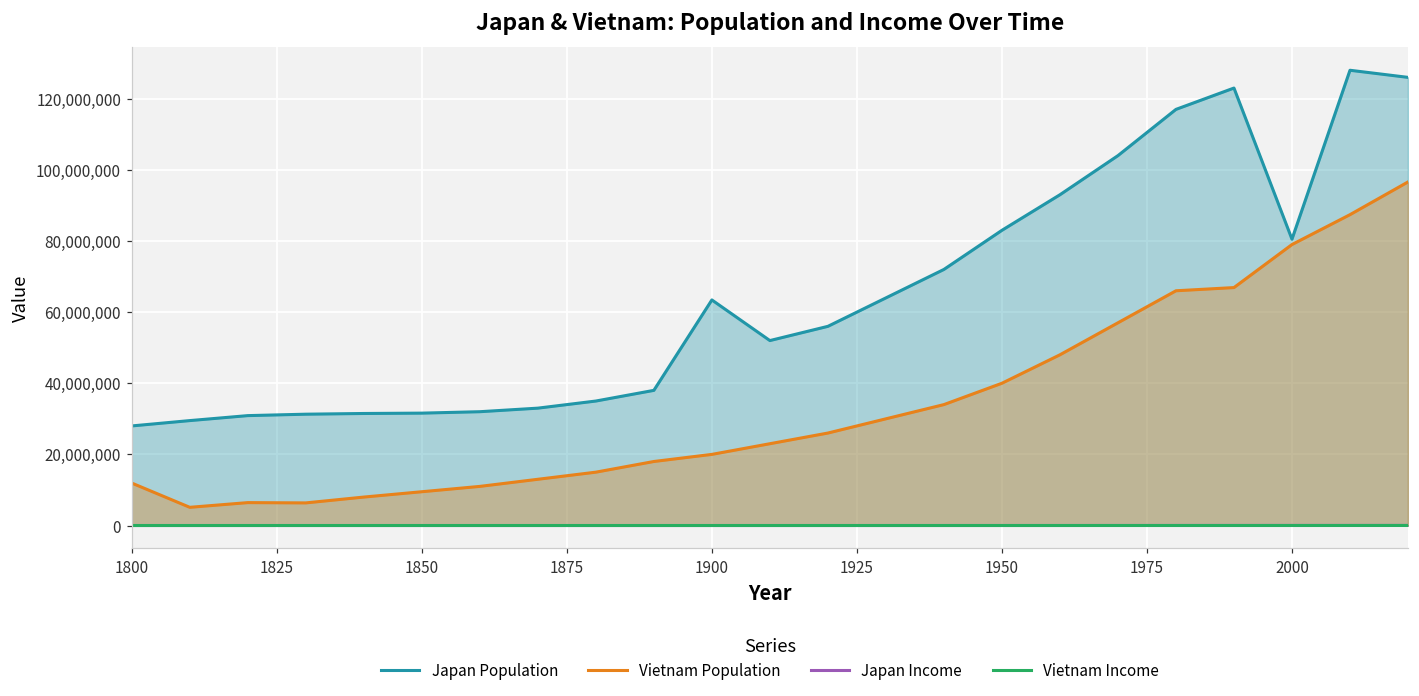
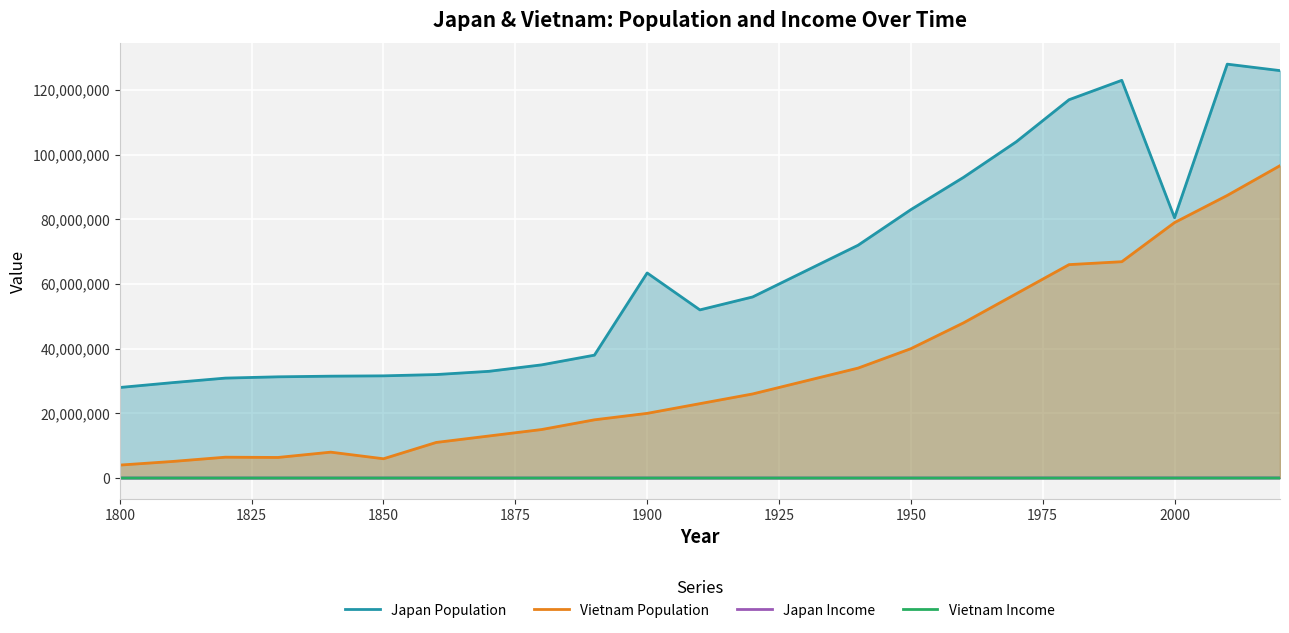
  {
    "Japan Population": {
      "1800": "28,000,000",
      "1850": "32,000,000",
      "1900": "63,000,000",
      "1950": "83,000,000",
      "2000": "81,000,000"
    },
    "Vietnam Population": {
-     "1800": "12,000,000",
-     "1850": "10,000,000",
+     "1800": "4,000,000",
+     "1850": "6,000,000",
      "1900": "20,000,000",
      "1950": "40,000,000",
      "2000": "79,000,000"
    },
    "Vietnam Income": {
      "1800": "0",
      "1850": "0",
      "1900": "0",
      "1950": "0",
      "2000": "0"
    }
  }
